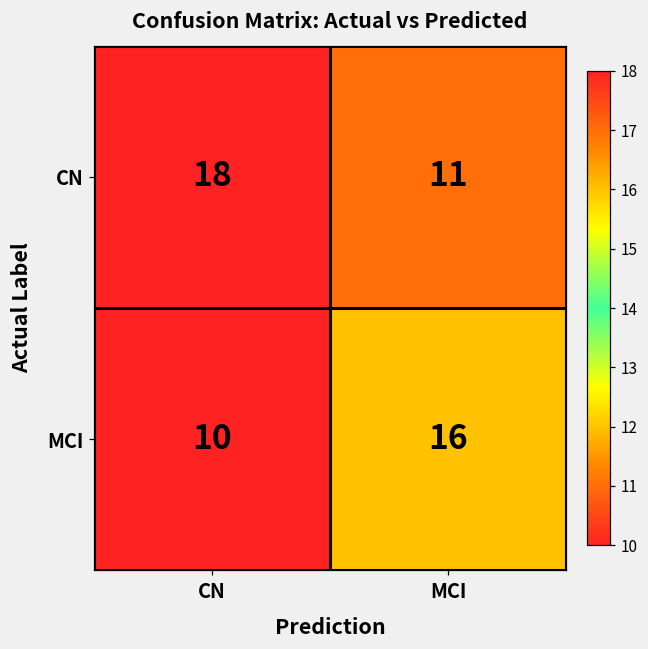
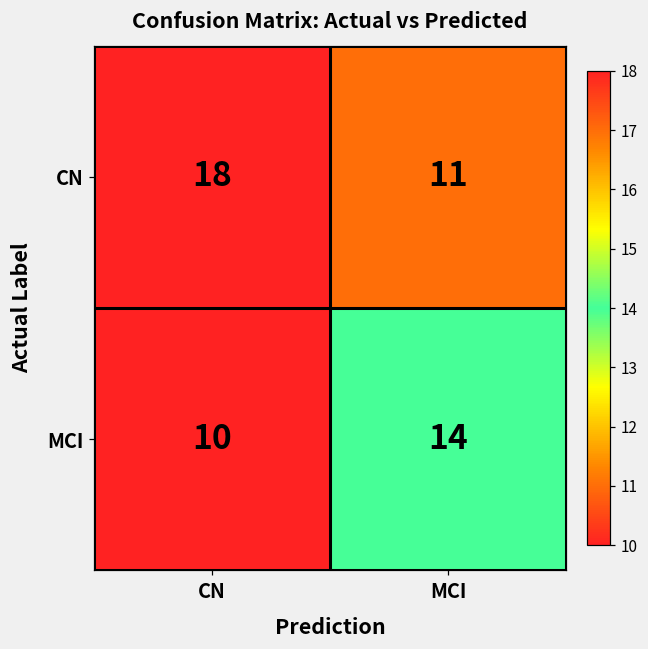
  {
    "CN": {
      "CN": 18,
      "MCI": 11
    },
    "MCI": {
      "CN": 10,
-     "MCI": 16
+     "MCI": 14
    }
  }
